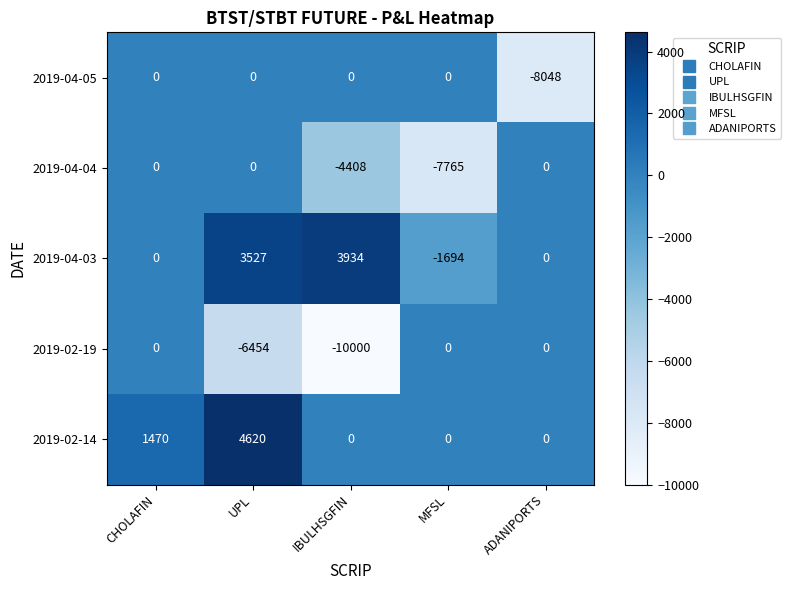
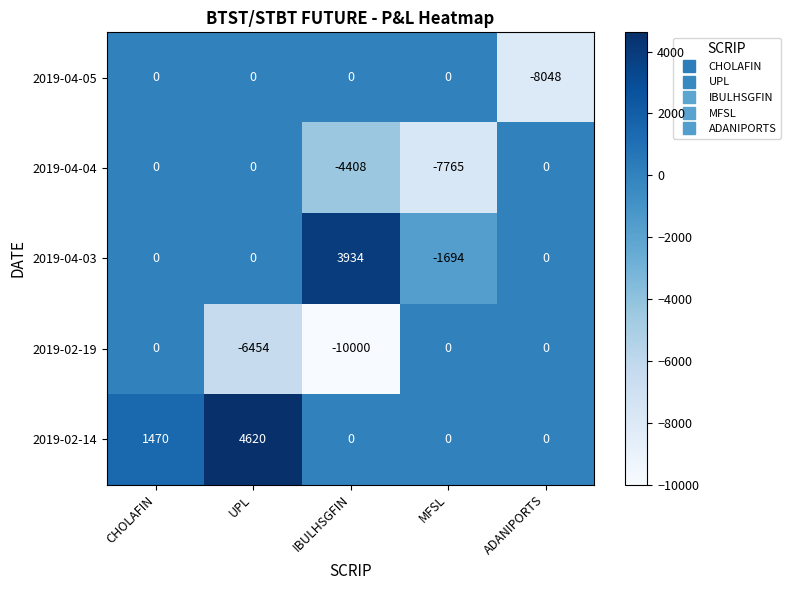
  {
    "2019-04-05": {
      "CHOLAFIN": 0,
      "UPL": 0,
      "IBULHSGFIN": 0,
      "MFSL": 0,
      "ADANIPORTS": -8048
    },
    "2019-04-04": {
      "CHOLAFIN": 0,
      "UPL": 0,
      "IBULHSGFIN": -4408,
      "MFSL": -7765,
      "ADANIPORTS": 0
    },
    "2019-04-03": {
      "CHOLAFIN": 0,
-     "UPL": 3527,
+     "UPL": 0,
      "IBULHSGFIN": 3934,
      "MFSL": -1694,
      "ADANIPORTS": 0
    },
    "2019-02-19": {
      "CHOLAFIN": 0,
      "UPL": -6454,
      "IBULHSGFIN": -10000,
      "MFSL": 0,
      "ADANIPORTS": 0
    },
    "2019-02-14": {
      "CHOLAFIN": 1470,
      "UPL": 4620,
      "IBULHSGFIN": 0,
      "MFSL": 0,
      "ADANIPORTS": 0
    }
  }
